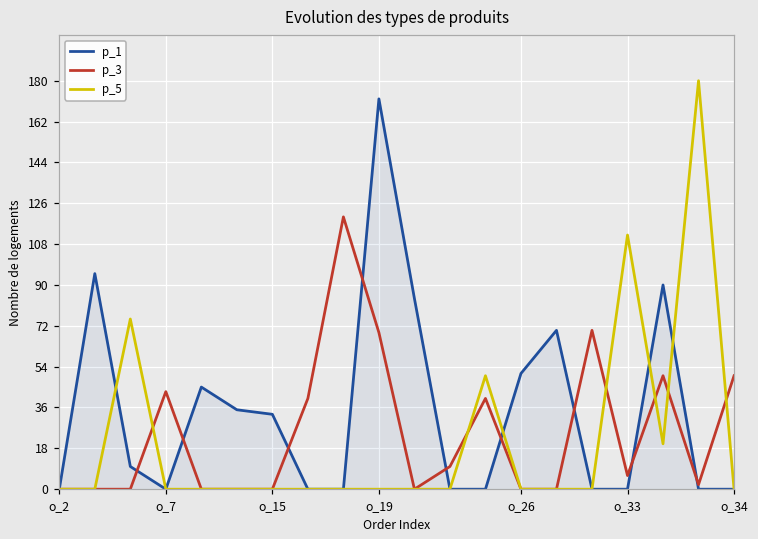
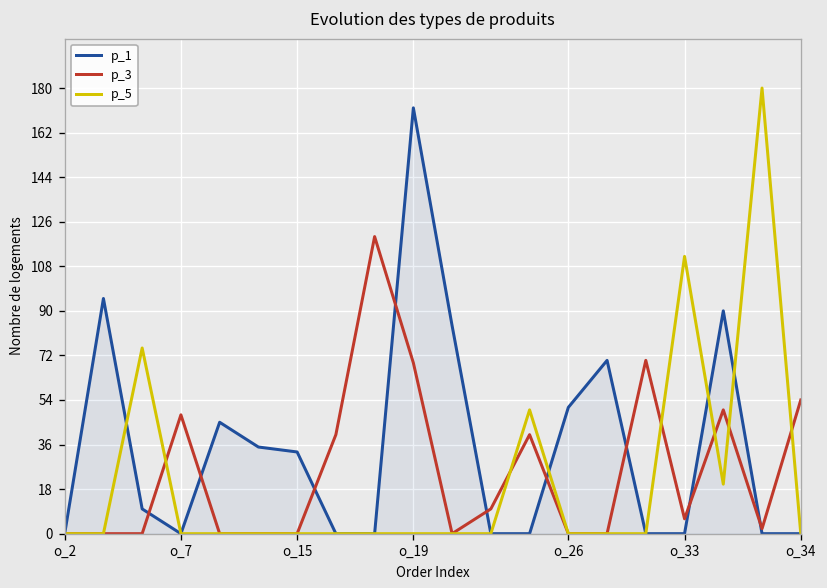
  {
    "p_1": {
      "o_15": 33,
      "o_19": 172,
      "o_26": 51,
      "o_33": 0
    },
    "p_3": {
-     "o_7": 43,
+     "o_7": 48,
      "o_19": 69,
      "o_33": 6,
-     "o_34": 50
+     "o_34": 54
    },
    "p_5": {
      "o_19": 0,
      "o_33": 112
    }
  }
